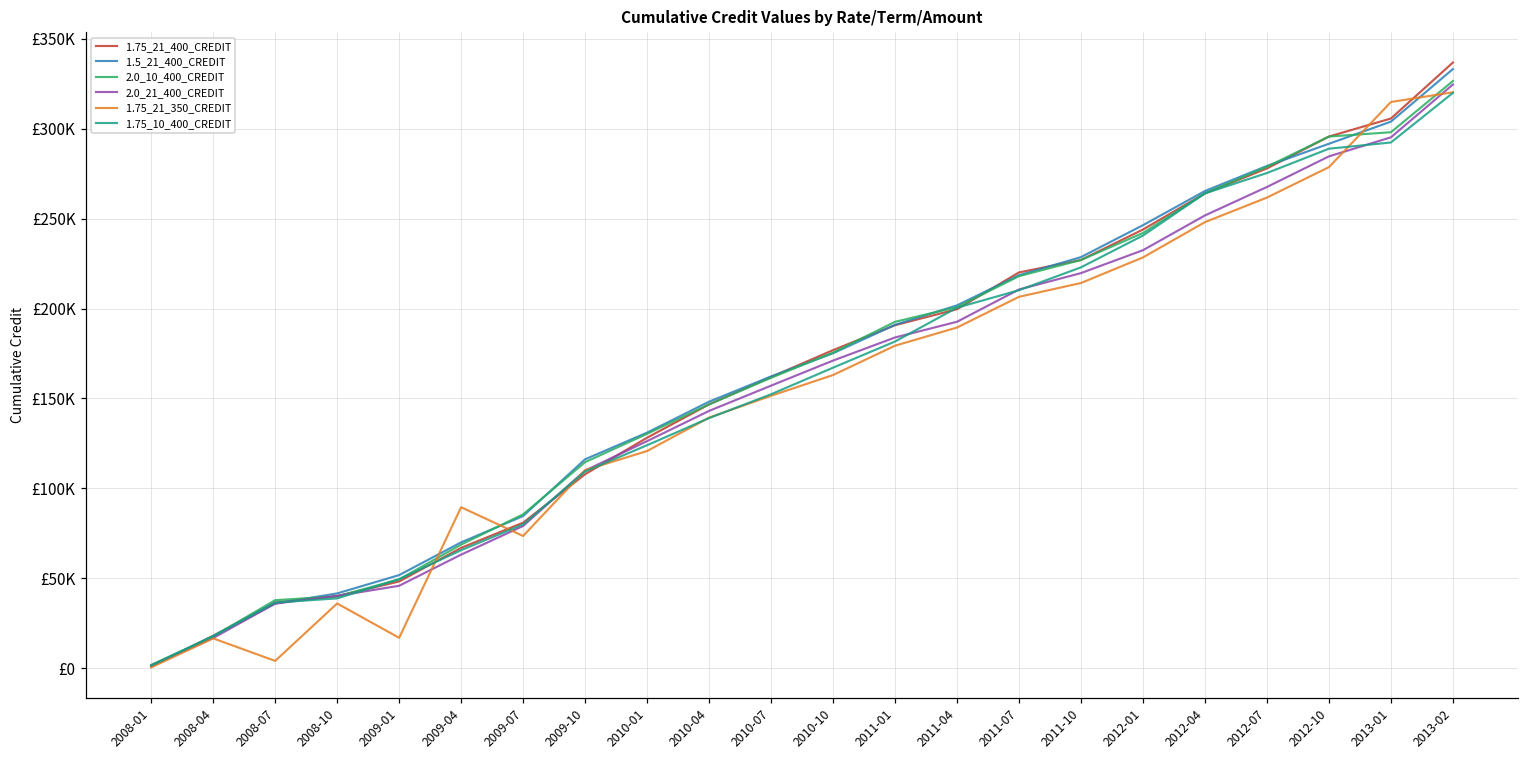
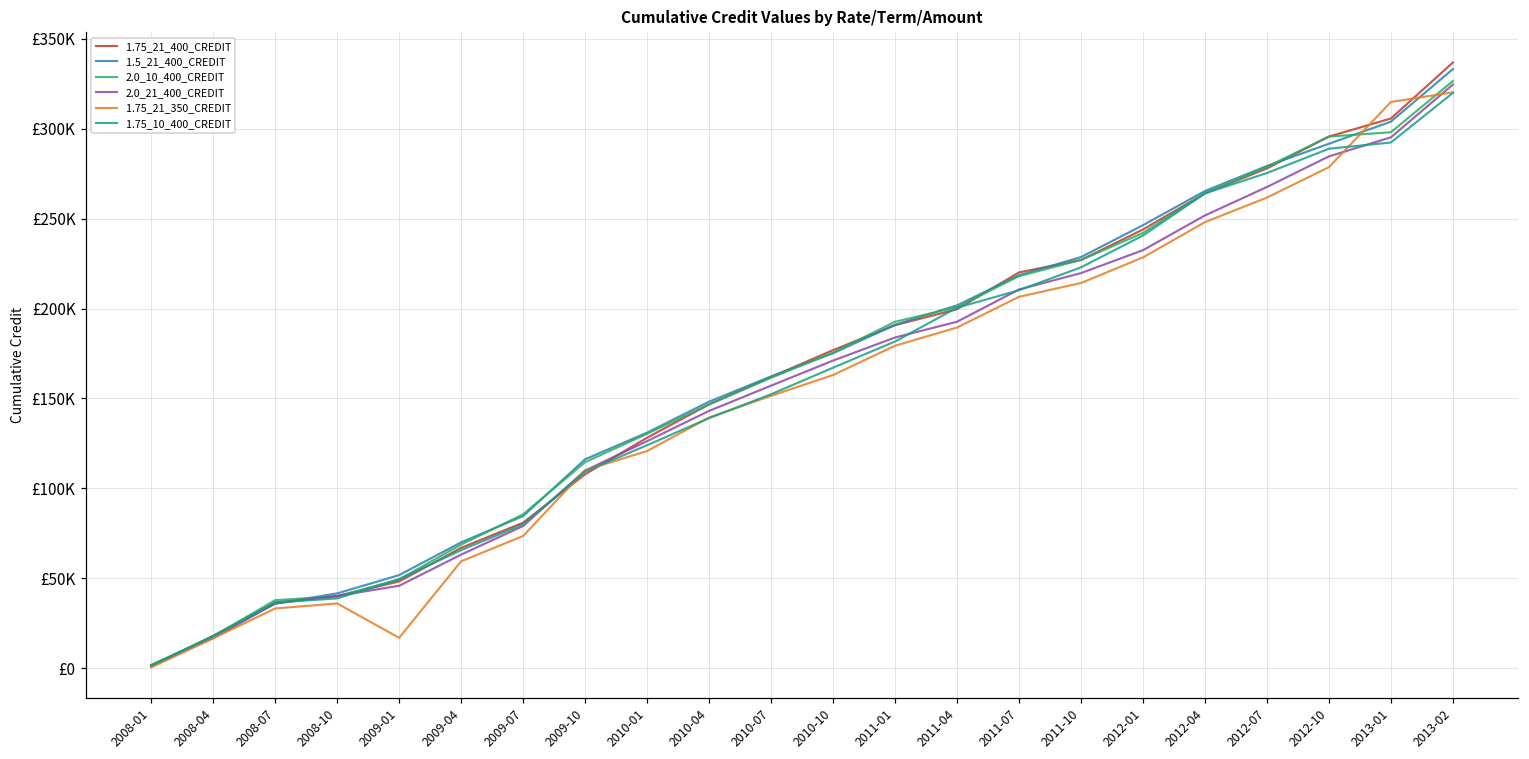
  {
    "1.75_21_400_CREDIT": {
      "2010-01": "£128000",
      "2011-07": "£220000",
      "2012-01": "£244000",
      "2013-01": "£306000",
      "2013-02": "£337000"
    },
    "1.5_21_400_CREDIT": {
      "2009-01": "£52000",
      "2009-10": "£116000",
      "2011-10": "£229000",
      "2012-01": "£246000",
      "2012-10": "£292000",
      "2013-01": "£304000",
      "2013-02": "£333000"
    },
    "2.0_21_400_CREDIT": {
      "2009-01": "£46000",
      "2009-04": "£63000",
      "2010-01": "£126000",
      "2010-04": "£143000",
      "2010-07": "£157000",
      "2010-10": "£171000",
      "2011-01": "£184000",
      "2011-04": "£193000",
      "2011-10": "£220000",
      "2012-01": "£232000",
      "2012-04": "£252000",
      "2012-07": "£268000",
      "2012-10": "£285000",
      "2013-01": "£295000",
      "2013-02": "£324000"
    },
    "1.75_21_350_CREDIT": {
-     "2008-07": "£4000",
+     "2008-07": "£33000",
      "2008-10": "£36000",
      "2009-01": "£17000",
-     "2009-04": "£90000",
+     "2009-04": "£60000",
      "2009-07": "£74000",
      "2010-01": "£121000",
      "2010-10": "£163000",
      "2011-01": "£179000",
      "2011-04": "£189000",
      "2011-07": "£207000",
      "2011-10": "£214000",
      "2012-01": "£228000",
      "2012-04": "£248000",
      "2012-07": "£262000",
      "2012-10": "£279000",
      "2013-01": "£315000"
    }
  }
